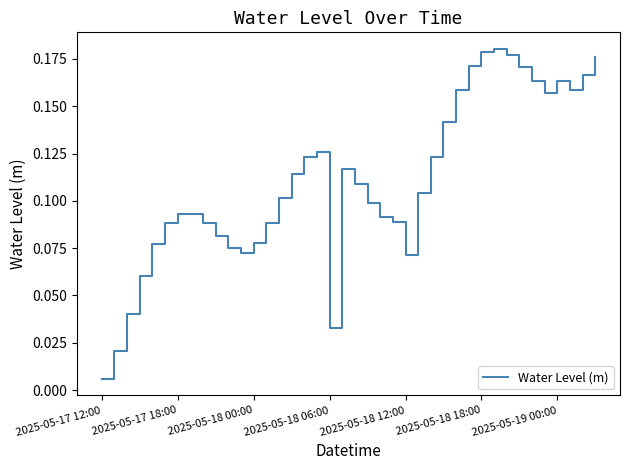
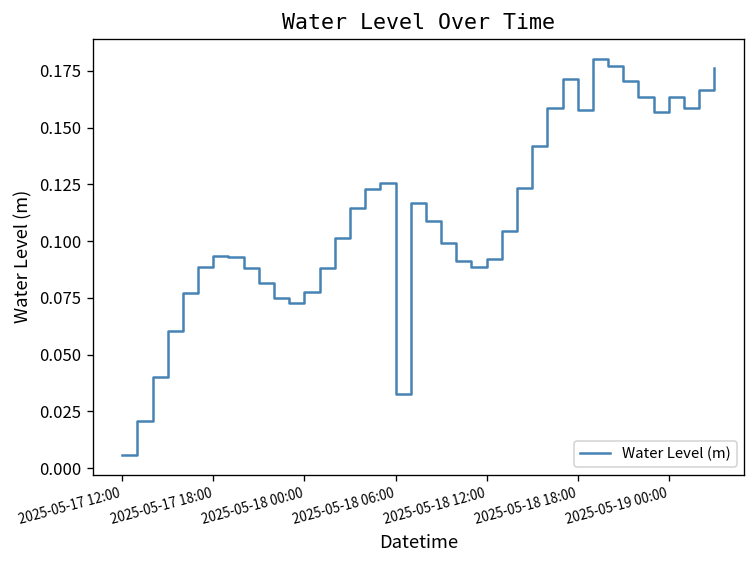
  {
    "2025-05-17 12:00": 0.006,
    "2025-05-17 18:00": 0.093,
    "2025-05-18 00:00": 0.078,
    "2025-05-18 06:00": 0.033,
-   "2025-05-18 12:00": 0.071,
-   "2025-05-18 18:00": 0.179,
+   "2025-05-18 12:00": 0.092,
+   "2025-05-18 18:00": 0.158,
    "2025-05-19 00:00": 0.163
  }
